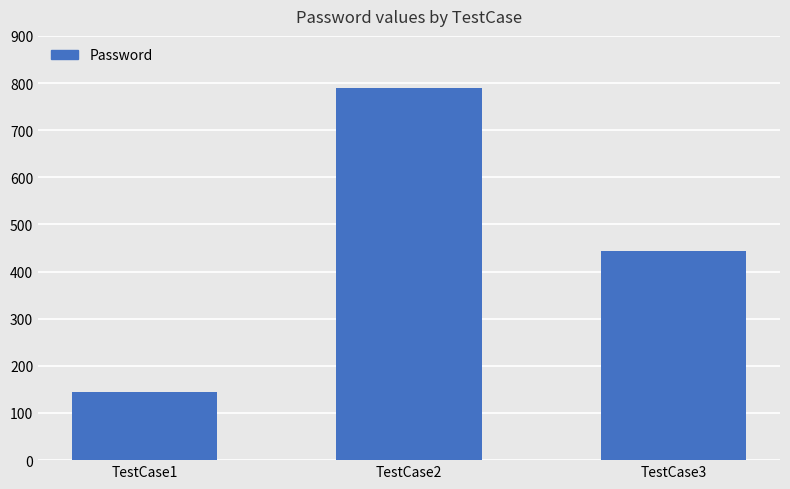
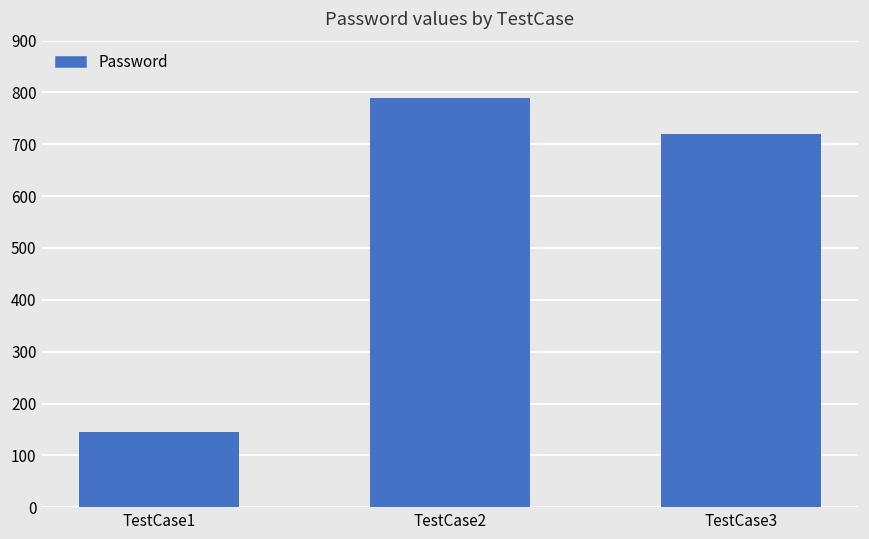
  {
    "TestCase1": 150,
    "TestCase2": 790,
-   "TestCase3": 440
+   "TestCase3": 720
  }
